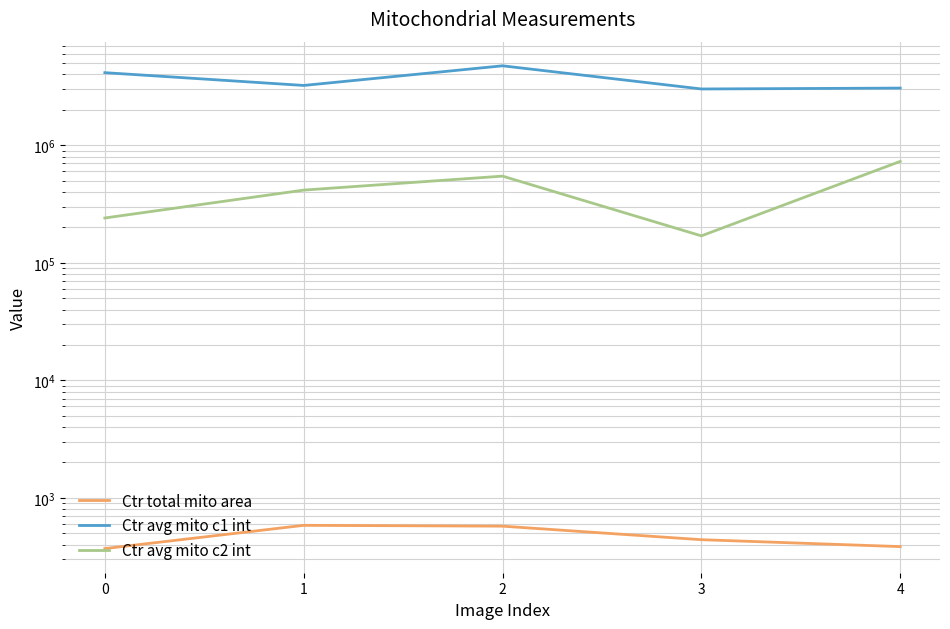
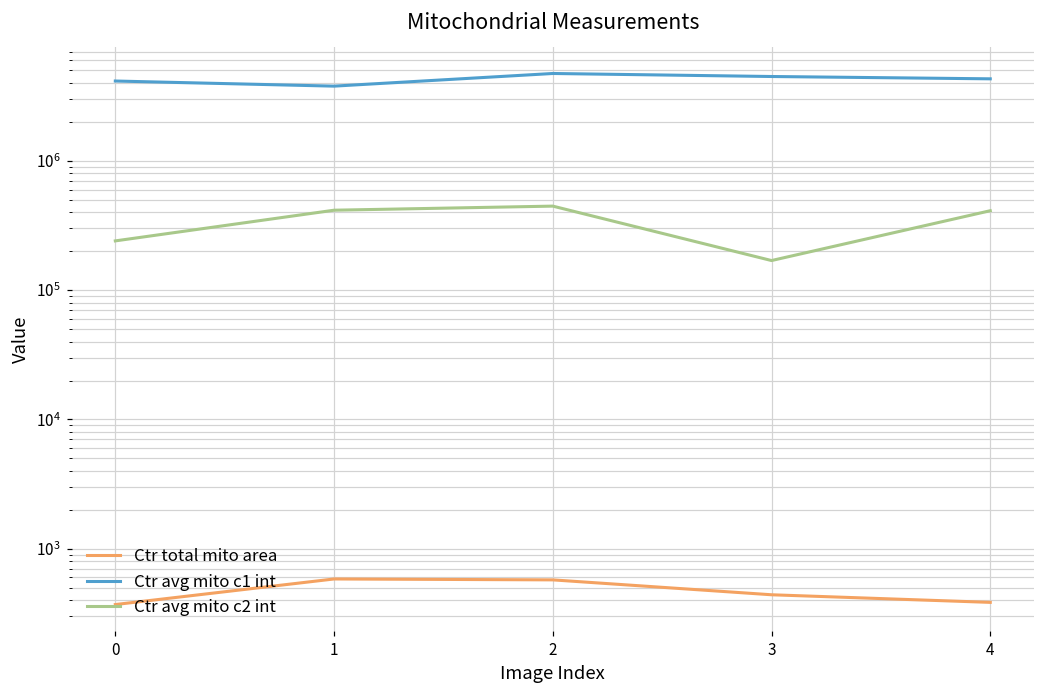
  {
    "Ctr total mito area": {
      "0": 370,
      "1": 600,
      "2": 600,
      "3": 440,
      "4": 380
    },
    "Ctr avg mito c1 int": {
      "0": 4100000,
-     "1": 3200000,
+     "1": 3800000,
      "2": 4700000,
-     "3": 3000000,
-     "4": 3100000
+     "3": 4500000,
+     "4": 4300000
    },
    "Ctr avg mito c2 int": {
      "0": 240000,
      "1": 420000,
-     "2": 500000,
+     "2": 450000,
      "3": 170000,
-     "4": 700000
+     "4": 410000
    }
  }
